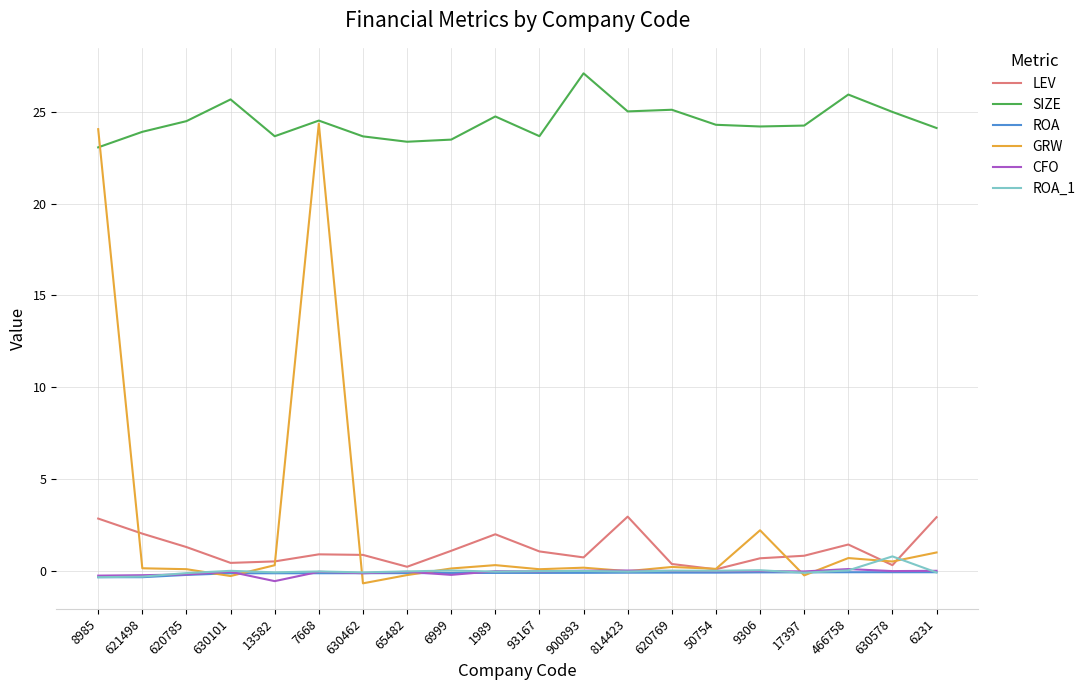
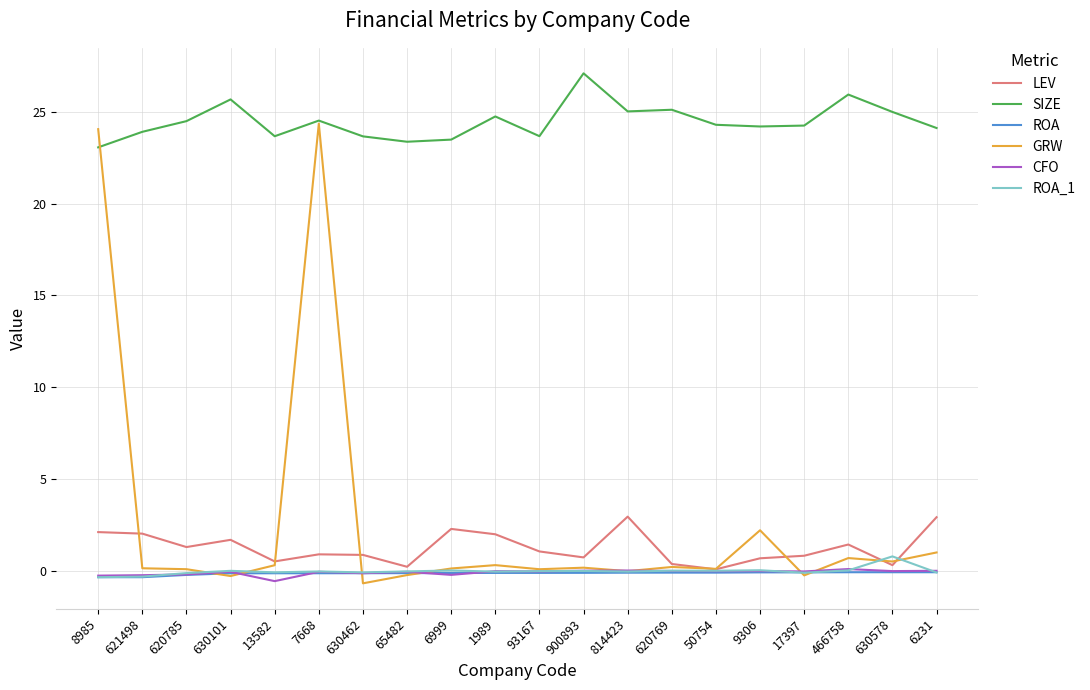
  {
    "LEV": {
-     "8985": 2.8,
+     "8985": 2.1,
      "621498": 2.0,
      "620785": 1.3,
-     "630101": 0.4,
+     "630101": 1.7,
      "13582": 0.5,
      "7668": 0.9,
      "630462": 0.9,
      "65482": 0.2,
-     "6999": 1.1,
+     "6999": 2.3,
      "1989": 2.0,
      "93167": 1.0,
      "900893": 0.7,
      "814423": 2.9,
      "620769": 0.4,
      "9306": 0.7,
      "17397": 0.8,
      "466758": 1.4,
      "630578": 0.3,
      "6231": 2.9
    },
    "SIZE": {
      "8985": 23.1,
      "621498": 23.9,
      "620785": 24.5,
      "630101": 25.7,
      "13582": 23.7,
      "7668": 24.5,
      "630462": 23.7,
      "65482": 23.4,
      "6999": 23.5,
      "1989": 24.8,
      "93167": 23.7,
      "900893": 27.1,
      "814423": 25.0,
      "620769": 25.1,
      "50754": 24.3,
      "9306": 24.2,
      "17397": 24.3,
      "466758": 25.9,
      "630578": 25.0,
      "6231": 24.1
    },
    "GRW": {
      "8985": 24.1,
      "621498": 0.1,
      "620785": 0.1,
      "630101": -0.3,
      "13582": 0.3,
      "7668": 24.4,
      "630462": -0.7,
      "1989": 0.3,
      "900893": 0.2,
      "620769": 0.2,
      "9306": 2.2,
      "17397": -0.3,
      "466758": 0.7,
      "630578": 0.5,
      "6231": 1.0
    },
    "CFO": {
      "13582": -0.6
    },
    "ROA_1": {
      "630578": 0.8
    }
  }
